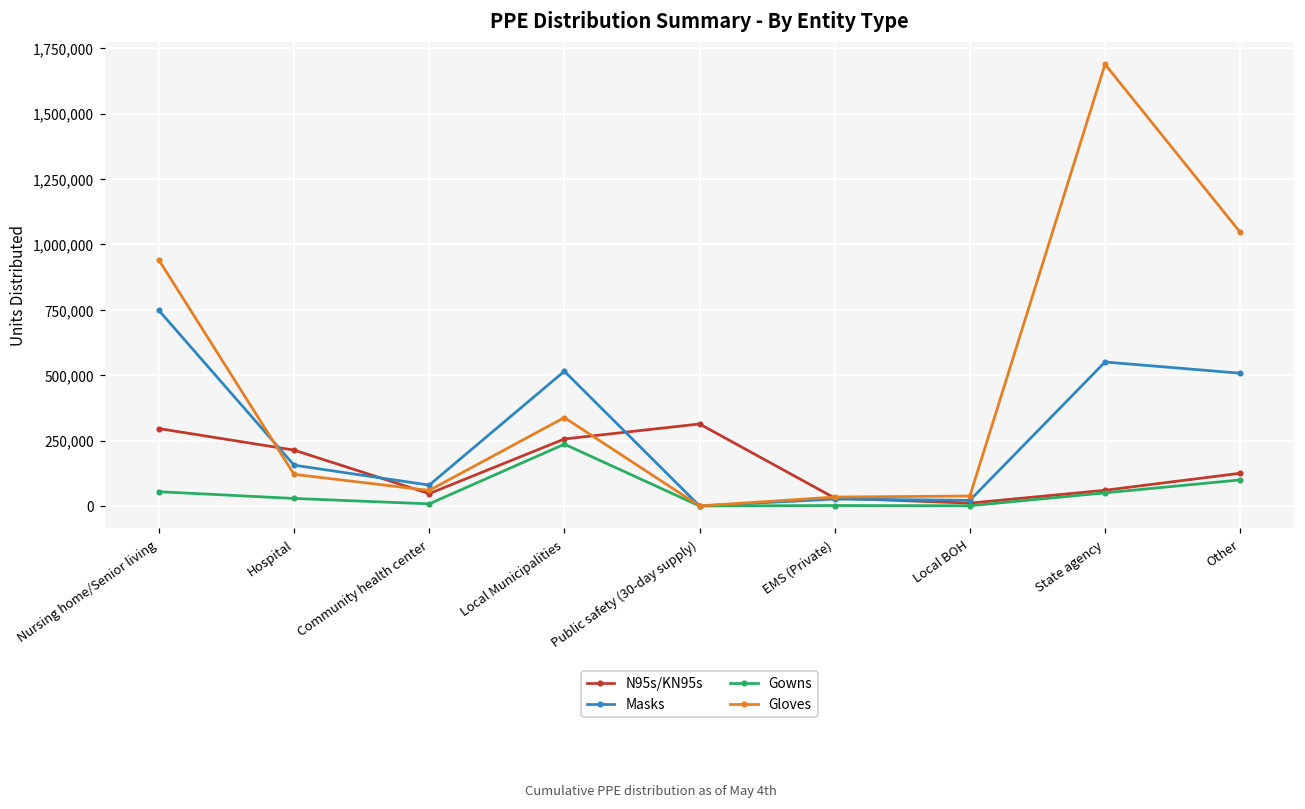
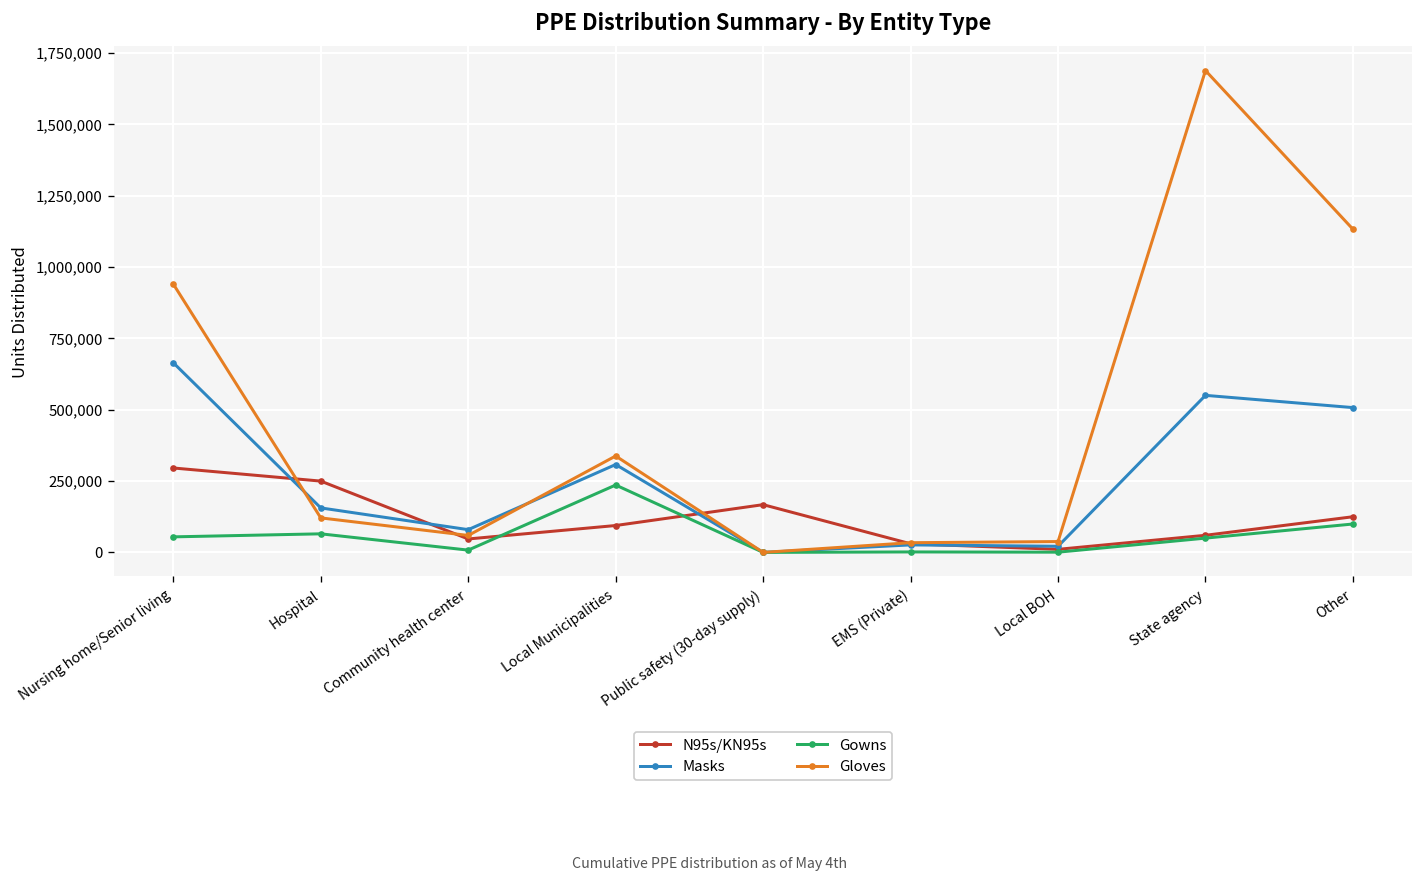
  {
    "N95s/KN95s": {
      "Nursing home/Senior living": "300,000",
-     "Hospital": "210,000",
+     "Hospital": "250,000",
      "Community health center": "50,000",
-     "Local Municipalities": "260,000",
-     "Public safety (30-day supply)": "310,000",
+     "Local Municipalities": "90,000",
+     "Public safety (30-day supply)": "170,000",
      "Other": "120,000"
    },
    "Masks": {
-     "Nursing home/Senior living": "750,000",
+     "Nursing home/Senior living": "660,000",
      "Hospital": "160,000",
      "Community health center": "80,000",
-     "Local Municipalities": "510,000",
+     "Local Municipalities": "310,000",
      "Local BOH": "20,000",
      "State agency": "550,000",
      "Other": "510,000"
    },
    "Gowns": {
      "Nursing home/Senior living": "50,000",
-     "Hospital": "30,000",
+     "Hospital": "70,000",
      "Community health center": "10,000",
      "Local Municipalities": "240,000",
      "EMS (Private)": "0",
      "Other": "100,000"
    },
    "Gloves": {
      "Nursing home/Senior living": "940,000",
      "Hospital": "120,000",
      "Community health center": "60,000",
      "Local Municipalities": "340,000",
      "Local BOH": "40,000",
      "State agency": "1,690,000",
-     "Other": "1,050,000"
+     "Other": "1,130,000"
    }
  }
